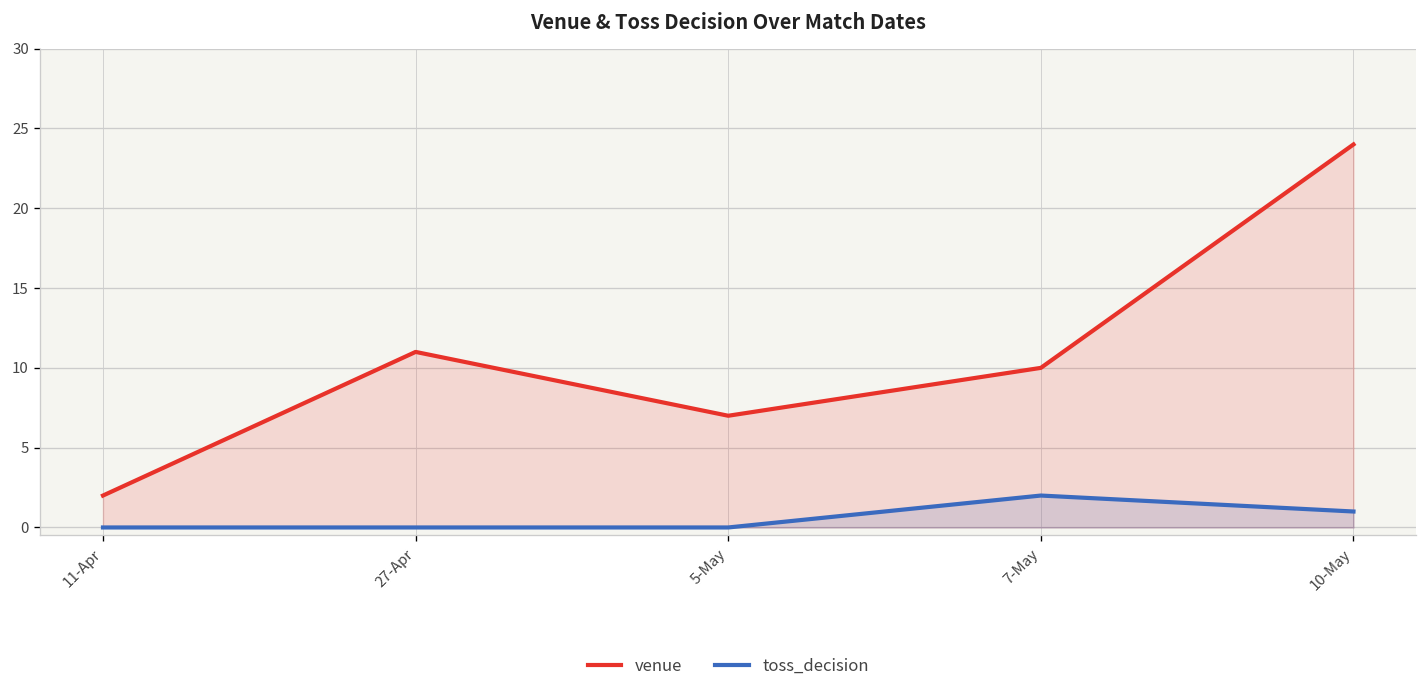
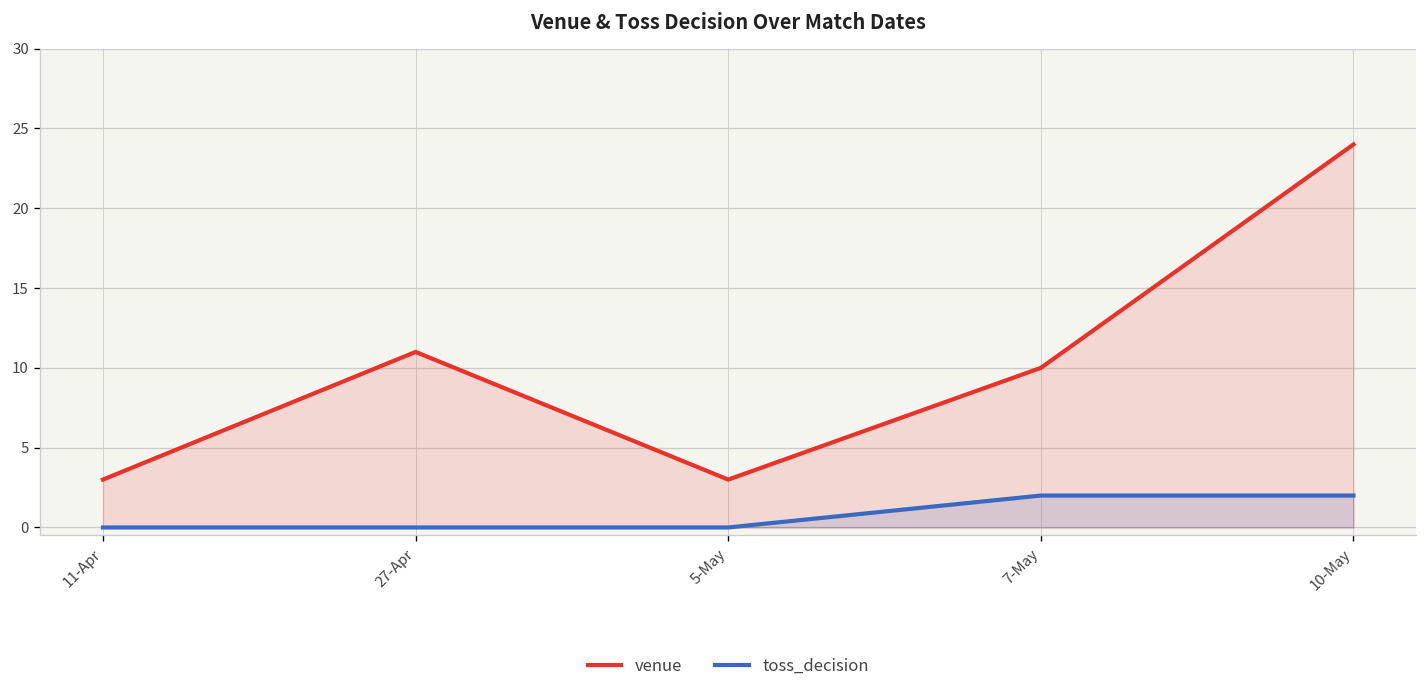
  {
    "venue": {
-     "11-Apr": 2,
+     "11-Apr": 3,
      "27-Apr": 11,
-     "5-May": 7,
+     "5-May": 3,
      "7-May": 10,
      "10-May": 24
    },
    "toss_decision": {
      "11-Apr": 0,
      "27-Apr": 0,
      "5-May": 0,
      "7-May": 2,
-     "10-May": 1
+     "10-May": 2
    }
  }
